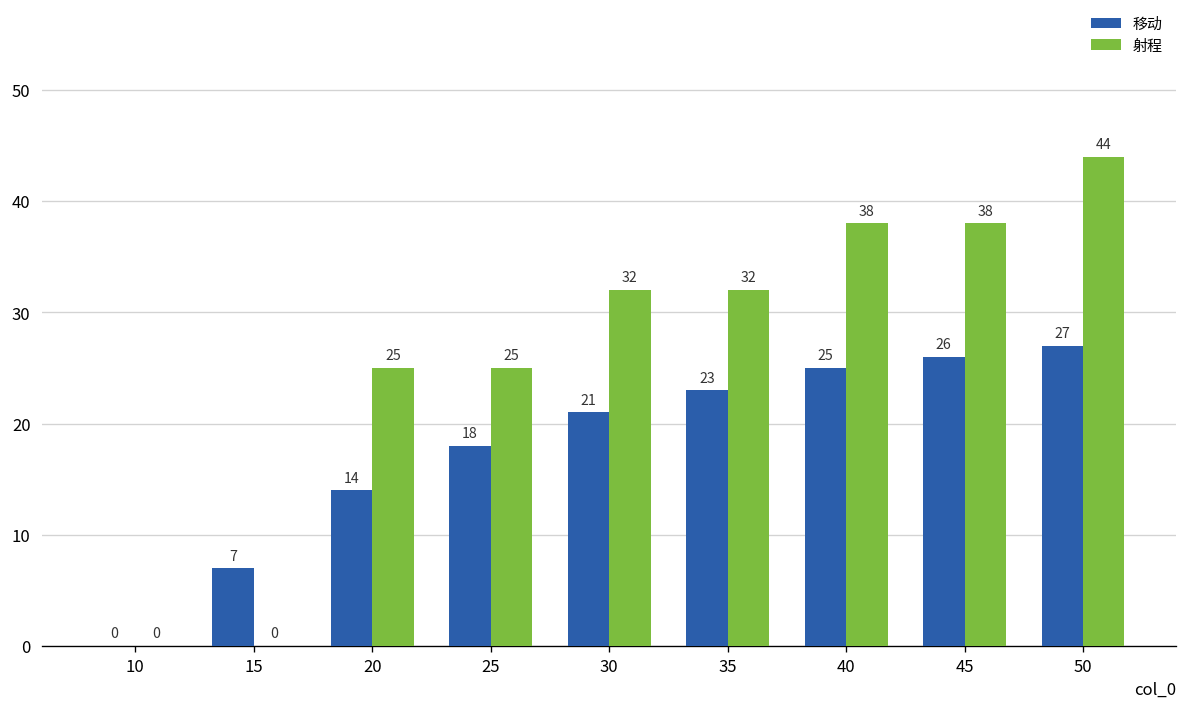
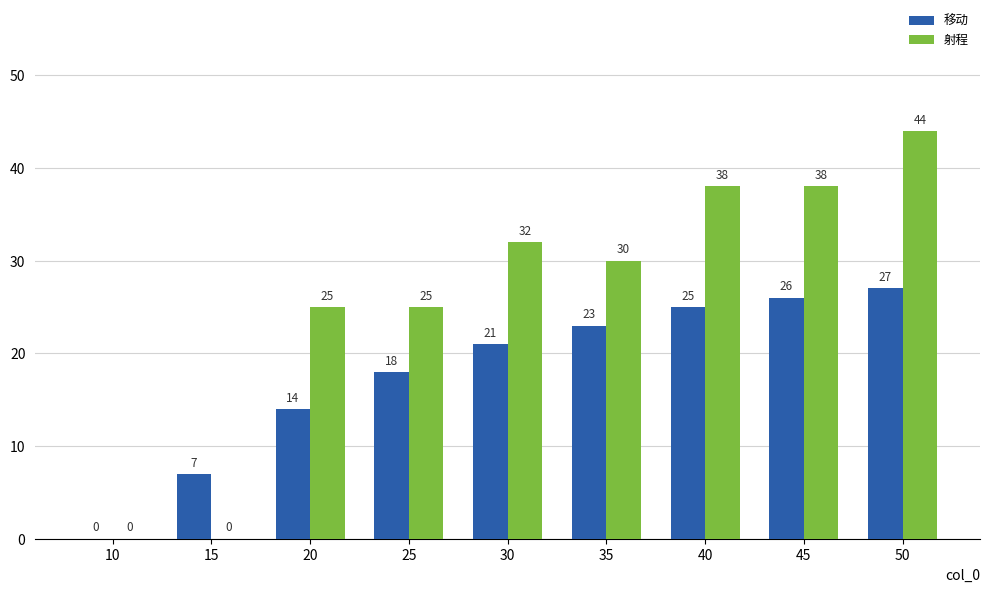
  {
    "移动": {
      "10": 0,
      "15": 7,
      "20": 14,
      "25": 18,
      "30": 21,
      "35": 23,
      "40": 25,
      "45": 26,
      "50": 27
    },
    "射程": {
      "10": 0,
      "15": 0,
      "20": 25,
      "25": 25,
      "30": 32,
-     "35": 32,
+     "35": 30,
      "40": 38,
      "45": 38,
      "50": 44
    }
  }
